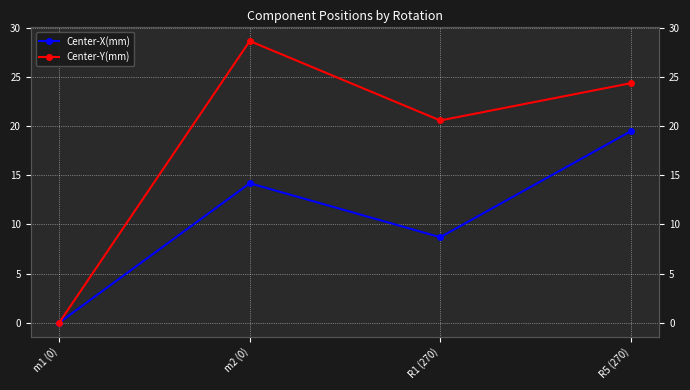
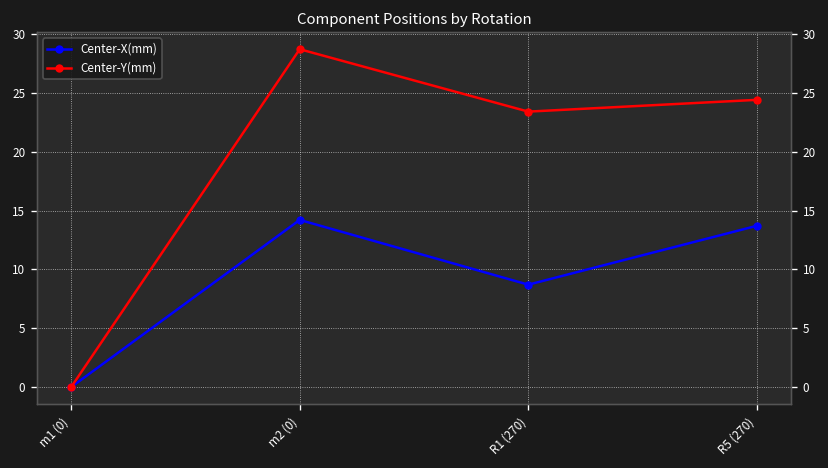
  {
    "Center-X(mm)": {
      "m2 (0)": 14,
      "R1 (270)": 9,
-     "R5 (270)": 20
+     "R5 (270)": 14
    },
    "Center-Y(mm)": {
      "m2 (0)": 29,
-     "R1 (270)": 21,
+     "R1 (270)": 23,
      "R5 (270)": 24
    }
  }
